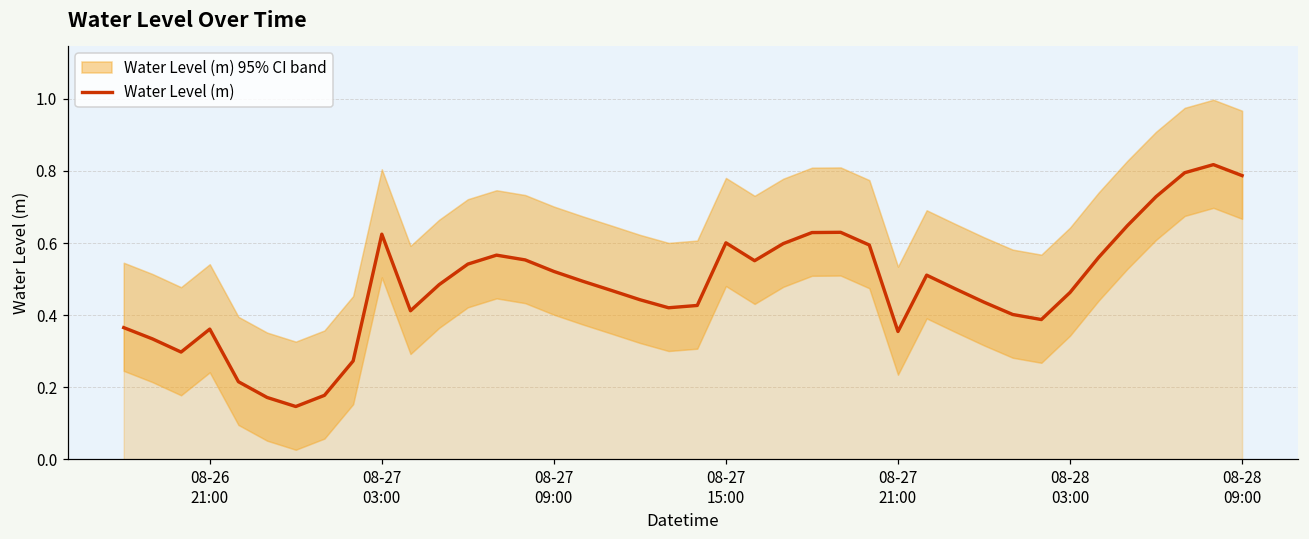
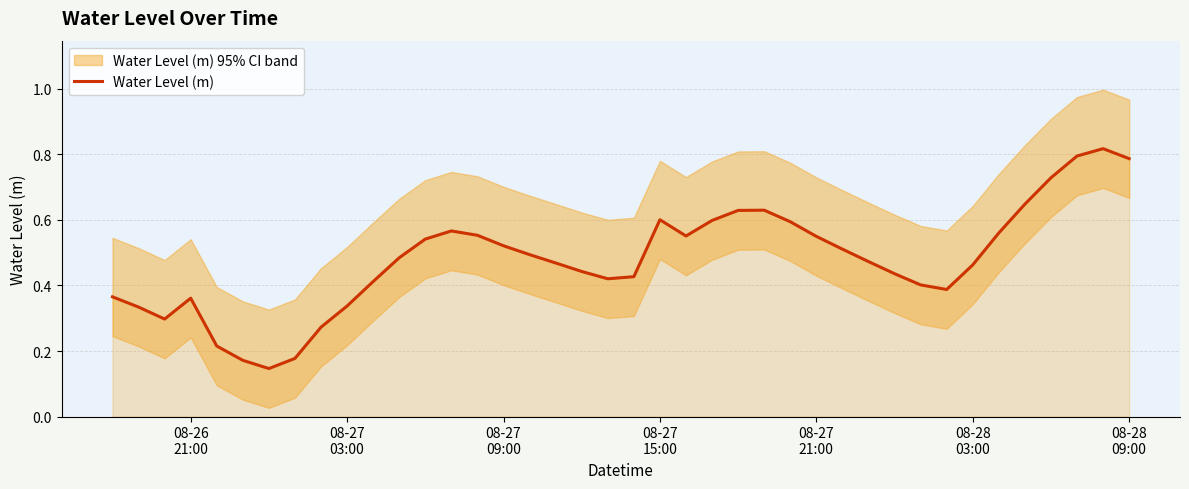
  {
    "Water Level (m)": {
      "08-26 21:00": 0.36,
-     "08-27 03:00": 0.62,
+     "08-27 03:00": 0.34,
      "08-27 09:00": 0.52,
      "08-27 15:00": 0.60,
-     "08-27 21:00": 0.35,
+     "08-27 21:00": 0.55,
      "08-28 03:00": 0.46,
      "08-28 09:00": 0.79
    }
  }
